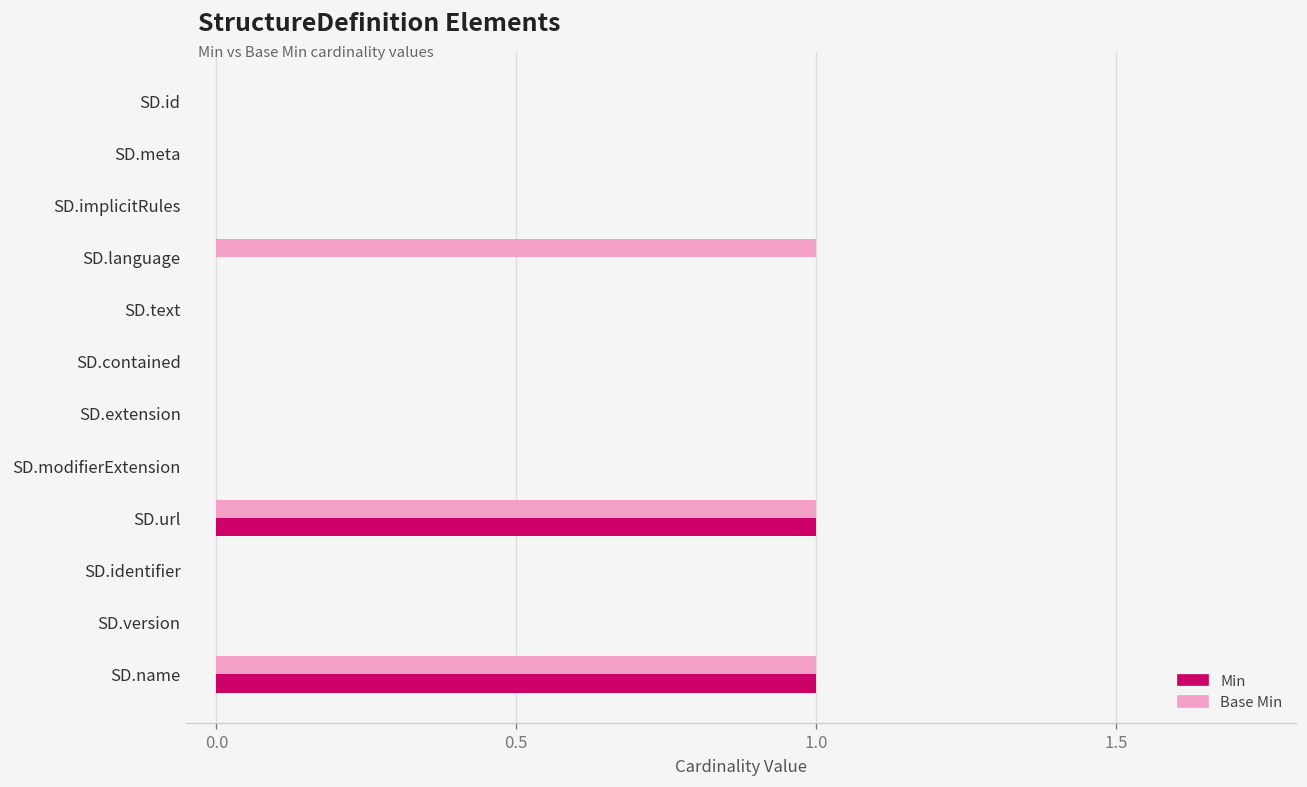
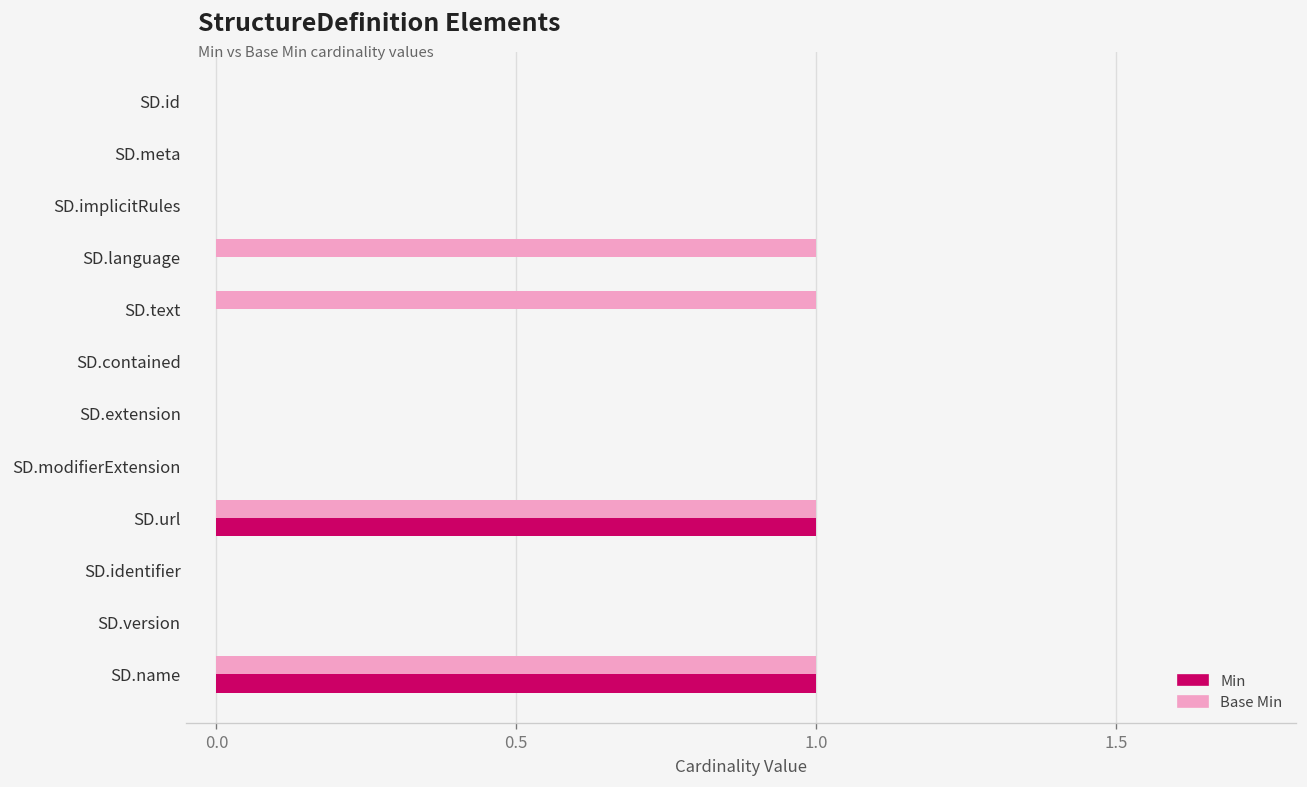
  {
    "Min": {
      "SD.id": 0,
      "SD.meta": 0,
      "SD.implicitRules": 0,
      "SD.language": 0,
      "SD.text": 0,
      "SD.contained": 0,
      "SD.extension": 0,
      "SD.modifierExtension": 0,
      "SD.url": 1,
      "SD.identifier": 0,
      "SD.version": 0,
      "SD.name": 1
    },
    "Base Min": {
      "SD.id": 0,
      "SD.meta": 0,
      "SD.implicitRules": 0,
      "SD.language": 1,
-     "SD.text": 0,
+     "SD.text": 1,
      "SD.contained": 0,
      "SD.extension": 0,
      "SD.modifierExtension": 0,
      "SD.url": 1,
      "SD.identifier": 0,
      "SD.version": 0,
      "SD.name": 1
    }
  }
